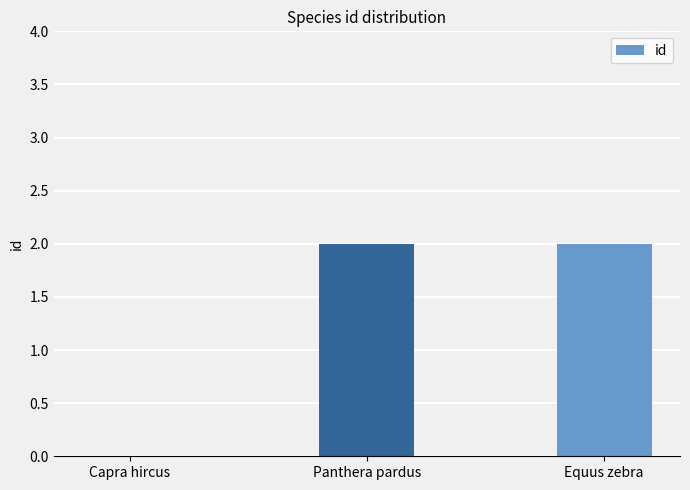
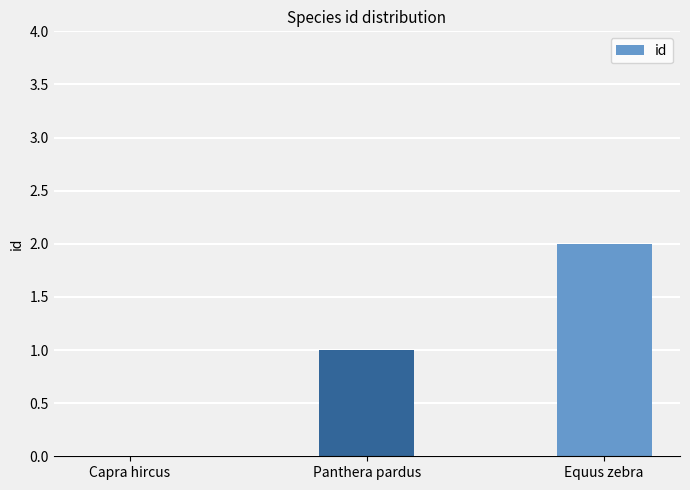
  {
    "Capra hircus": 0,
-   "Panthera pardus": 2,
+   "Panthera pardus": 1,
    "Equus zebra": 2
  }
